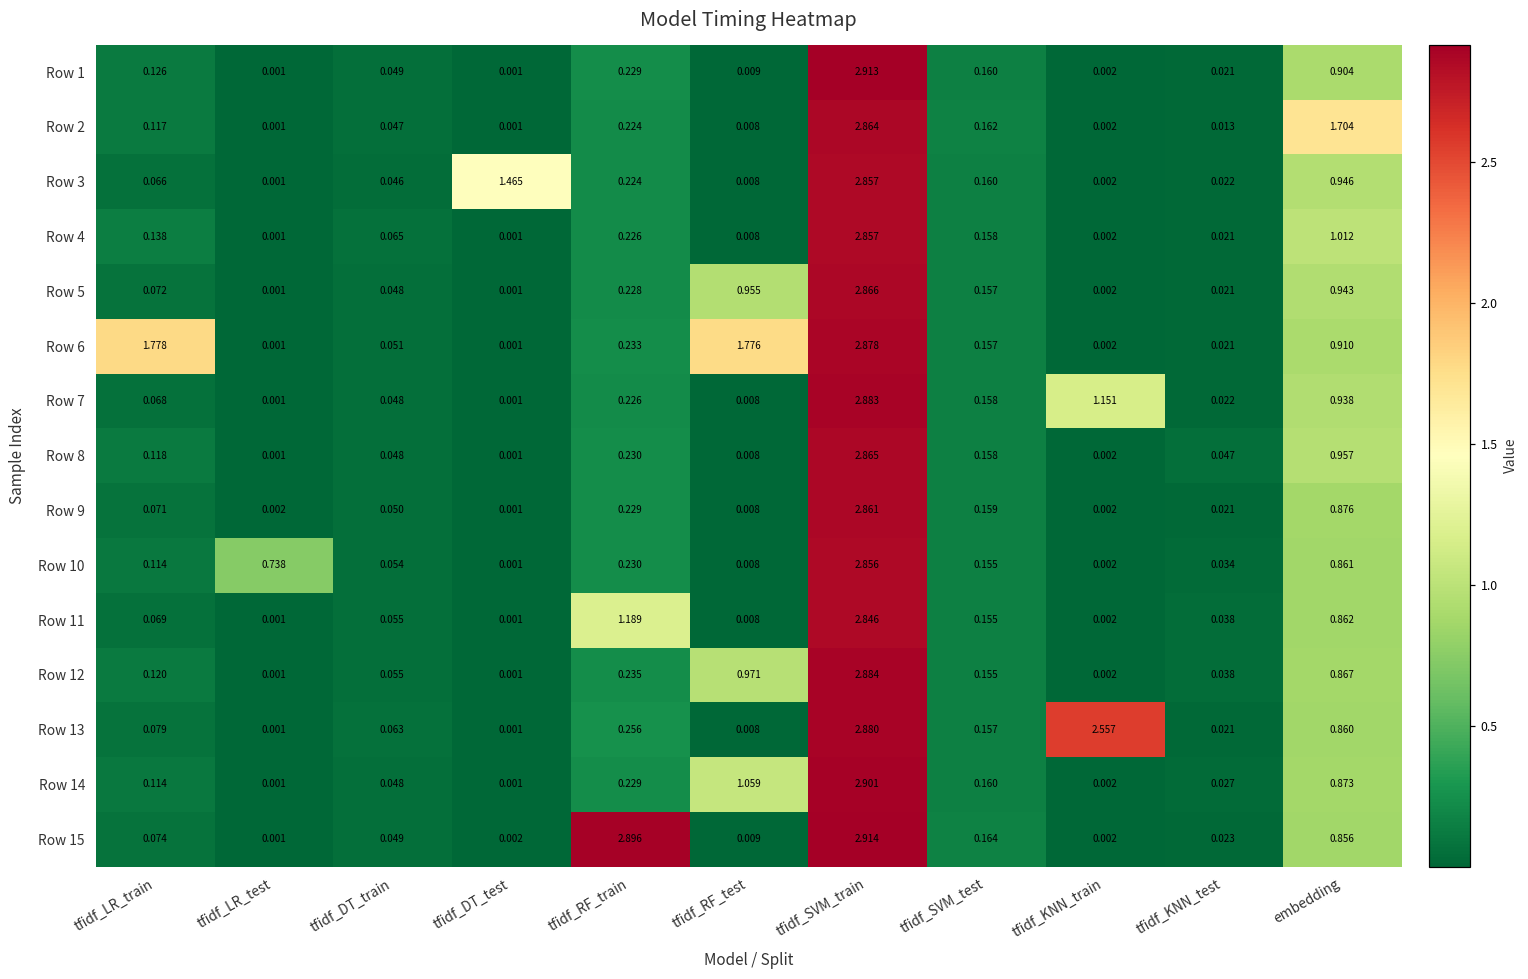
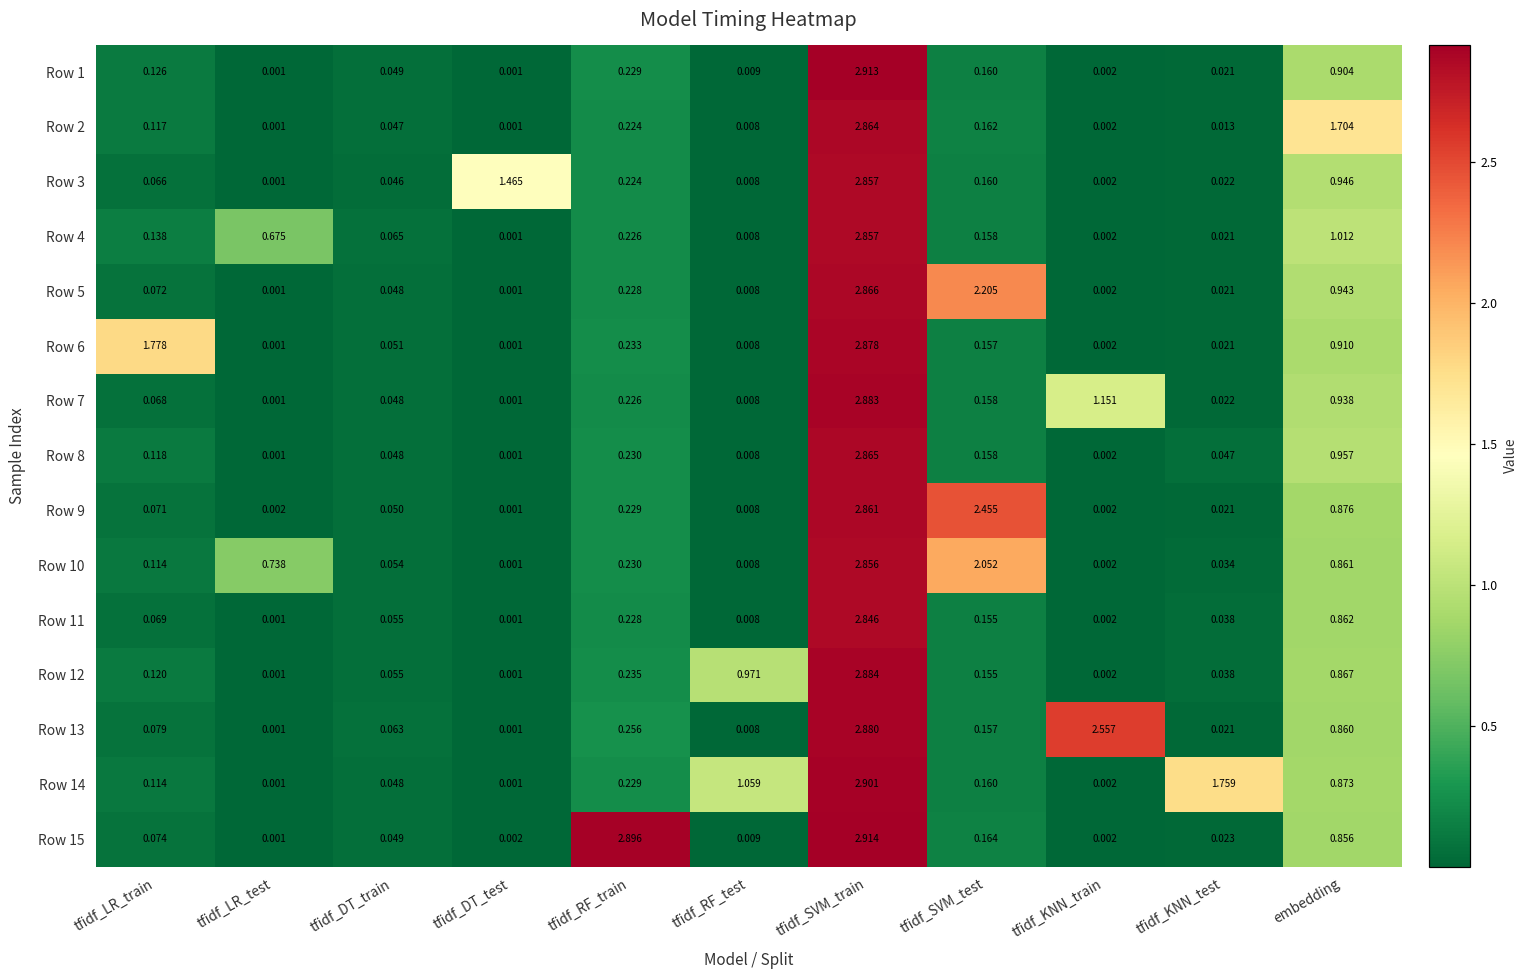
  {
    "Row 1": {
      "tfidf_LR_train": 0.126,
      "tfidf_LR_test": 0.001,
      "tfidf_DT_train": 0.049,
      "tfidf_DT_test": 0.001,
      "tfidf_RF_train": 0.229,
      "tfidf_RF_test": 0.009,
      "tfidf_SVM_train": 2.913,
      "tfidf_SVM_test": 0.160,
      "tfidf_KNN_train": 0.002,
      "tfidf_KNN_test": 0.021,
      "embedding": 0.904
    },
    "Row 2": {
      "tfidf_LR_train": 0.117,
      "tfidf_LR_test": 0.001,
      "tfidf_DT_train": 0.047,
      "tfidf_DT_test": 0.001,
      "tfidf_RF_train": 0.224,
      "tfidf_RF_test": 0.008,
      "tfidf_SVM_train": 2.864,
      "tfidf_SVM_test": 0.162,
      "tfidf_KNN_train": 0.002,
      "tfidf_KNN_test": 0.013,
      "embedding": 1.704
    },
    "Row 3": {
      "tfidf_LR_train": 0.066,
      "tfidf_LR_test": 0.001,
      "tfidf_DT_train": 0.046,
      "tfidf_DT_test": 1.465,
      "tfidf_RF_train": 0.224,
      "tfidf_RF_test": 0.008,
      "tfidf_SVM_train": 2.857,
      "tfidf_SVM_test": 0.160,
      "tfidf_KNN_train": 0.002,
      "tfidf_KNN_test": 0.022,
      "embedding": 0.946
    },
    "Row 4": {
      "tfidf_LR_train": 0.138,
-     "tfidf_LR_test": 0.001,
+     "tfidf_LR_test": 0.675,
      "tfidf_DT_train": 0.065,
      "tfidf_DT_test": 0.001,
      "tfidf_RF_train": 0.226,
      "tfidf_RF_test": 0.008,
      "tfidf_SVM_train": 2.857,
      "tfidf_SVM_test": 0.158,
      "tfidf_KNN_train": 0.002,
      "tfidf_KNN_test": 0.021,
      "embedding": 1.012
    },
    "Row 5": {
      "tfidf_LR_train": 0.072,
      "tfidf_LR_test": 0.001,
      "tfidf_DT_train": 0.048,
      "tfidf_DT_test": 0.001,
      "tfidf_RF_train": 0.228,
-     "tfidf_RF_test": 0.955,
+     "tfidf_RF_test": 0.008,
      "tfidf_SVM_train": 2.866,
-     "tfidf_SVM_test": 0.157,
+     "tfidf_SVM_test": 2.205,
      "tfidf_KNN_train": 0.002,
      "tfidf_KNN_test": 0.021,
      "embedding": 0.943
    },
    "Row 6": {
      "tfidf_LR_train": 1.778,
      "tfidf_LR_test": 0.001,
      "tfidf_DT_train": 0.051,
      "tfidf_DT_test": 0.001,
      "tfidf_RF_train": 0.233,
-     "tfidf_RF_test": 1.776,
+     "tfidf_RF_test": 0.008,
      "tfidf_SVM_train": 2.878,
      "tfidf_SVM_test": 0.157,
      "tfidf_KNN_train": 0.002,
      "tfidf_KNN_test": 0.021,
      "embedding": 0.910
    },
    "Row 7": {
      "tfidf_LR_train": 0.068,
      "tfidf_LR_test": 0.001,
      "tfidf_DT_train": 0.048,
      "tfidf_DT_test": 0.001,
      "tfidf_RF_train": 0.226,
      "tfidf_RF_test": 0.008,
      "tfidf_SVM_train": 2.883,
      "tfidf_SVM_test": 0.158,
      "tfidf_KNN_train": 1.151,
      "tfidf_KNN_test": 0.022,
      "embedding": 0.938
    },
    "Row 8": {
      "tfidf_LR_train": 0.118,
      "tfidf_LR_test": 0.001,
      "tfidf_DT_train": 0.048,
      "tfidf_DT_test": 0.001,
      "tfidf_RF_train": 0.230,
      "tfidf_RF_test": 0.008,
      "tfidf_SVM_train": 2.865,
      "tfidf_SVM_test": 0.158,
      "tfidf_KNN_train": 0.002,
      "tfidf_KNN_test": 0.047,
      "embedding": 0.957
    },
    "Row 9": {
      "tfidf_LR_train": 0.071,
      "tfidf_LR_test": 0.002,
      "tfidf_DT_train": 0.050,
      "tfidf_DT_test": 0.001,
      "tfidf_RF_train": 0.229,
      "tfidf_RF_test": 0.008,
      "tfidf_SVM_train": 2.861,
-     "tfidf_SVM_test": 0.159,
+     "tfidf_SVM_test": 2.455,
      "tfidf_KNN_train": 0.002,
      "tfidf_KNN_test": 0.021,
      "embedding": 0.876
    },
    "Row 10": {
      "tfidf_LR_train": 0.114,
      "tfidf_LR_test": 0.738,
      "tfidf_DT_train": 0.054,
      "tfidf_DT_test": 0.001,
      "tfidf_RF_train": 0.230,
      "tfidf_RF_test": 0.008,
      "tfidf_SVM_train": 2.856,
-     "tfidf_SVM_test": 0.155,
+     "tfidf_SVM_test": 2.052,
      "tfidf_KNN_train": 0.002,
      "tfidf_KNN_test": 0.034,
      "embedding": 0.861
    },
    "Row 11": {
      "tfidf_LR_train": 0.069,
      "tfidf_LR_test": 0.001,
      "tfidf_DT_train": 0.055,
      "tfidf_DT_test": 0.001,
-     "tfidf_RF_train": 1.189,
+     "tfidf_RF_train": 0.228,
      "tfidf_RF_test": 0.008,
      "tfidf_SVM_train": 2.846,
      "tfidf_SVM_test": 0.155,
      "tfidf_KNN_train": 0.002,
      "tfidf_KNN_test": 0.038,
      "embedding": 0.862
    },
    "Row 12": {
      "tfidf_LR_train": 0.120,
      "tfidf_LR_test": 0.001,
      "tfidf_DT_train": 0.055,
      "tfidf_DT_test": 0.001,
      "tfidf_RF_train": 0.235,
      "tfidf_RF_test": 0.971,
      "tfidf_SVM_train": 2.884,
      "tfidf_SVM_test": 0.155,
      "tfidf_KNN_train": 0.002,
      "tfidf_KNN_test": 0.038,
      "embedding": 0.867
    },
    "Row 13": {
      "tfidf_LR_train": 0.079,
      "tfidf_LR_test": 0.001,
      "tfidf_DT_train": 0.063,
      "tfidf_DT_test": 0.001,
      "tfidf_RF_train": 0.256,
      "tfidf_RF_test": 0.008,
      "tfidf_SVM_train": 2.880,
      "tfidf_SVM_test": 0.157,
      "tfidf_KNN_train": 2.557,
      "tfidf_KNN_test": 0.021,
      "embedding": 0.860
    },
    "Row 14": {
      "tfidf_LR_train": 0.114,
      "tfidf_LR_test": 0.001,
      "tfidf_DT_train": 0.048,
      "tfidf_DT_test": 0.001,
      "tfidf_RF_train": 0.229,
      "tfidf_RF_test": 1.059,
      "tfidf_SVM_train": 2.901,
      "tfidf_SVM_test": 0.160,
      "tfidf_KNN_train": 0.002,
-     "tfidf_KNN_test": 0.027,
+     "tfidf_KNN_test": 1.759,
      "embedding": 0.873
    },
    "Row 15": {
      "tfidf_LR_train": 0.074,
      "tfidf_LR_test": 0.001,
      "tfidf_DT_train": 0.049,
      "tfidf_DT_test": 0.002,
      "tfidf_RF_train": 2.896,
      "tfidf_RF_test": 0.009,
      "tfidf_SVM_train": 2.914,
      "tfidf_SVM_test": 0.164,
      "tfidf_KNN_train": 0.002,
      "tfidf_KNN_test": 0.023,
      "embedding": 0.856
    }
  }
